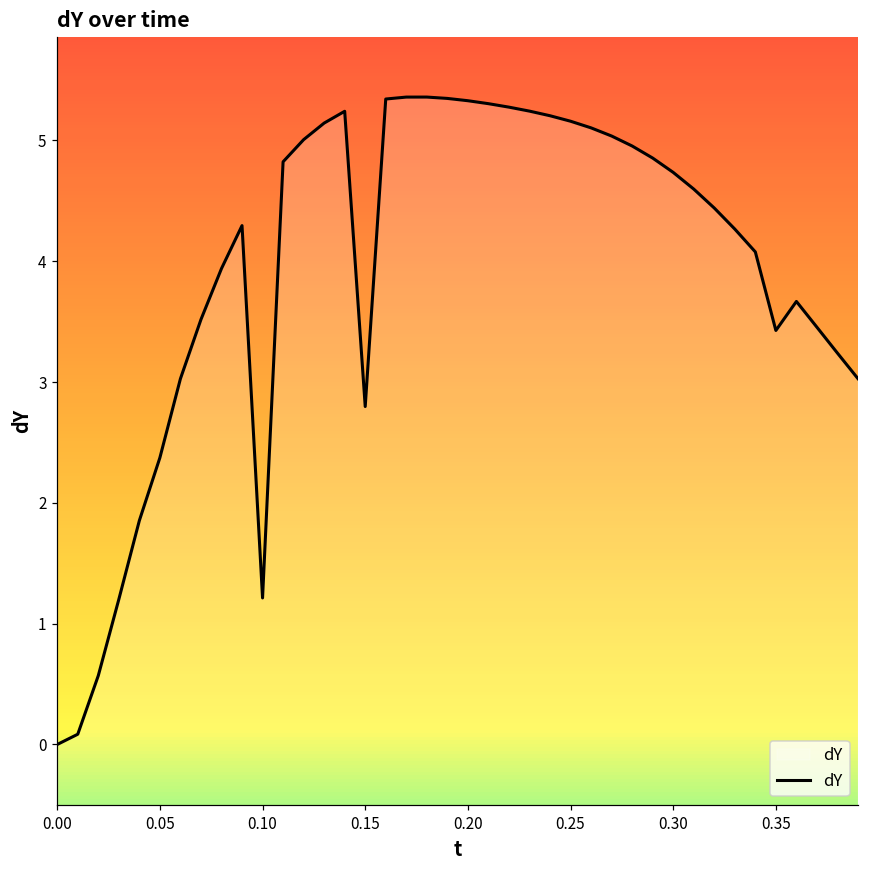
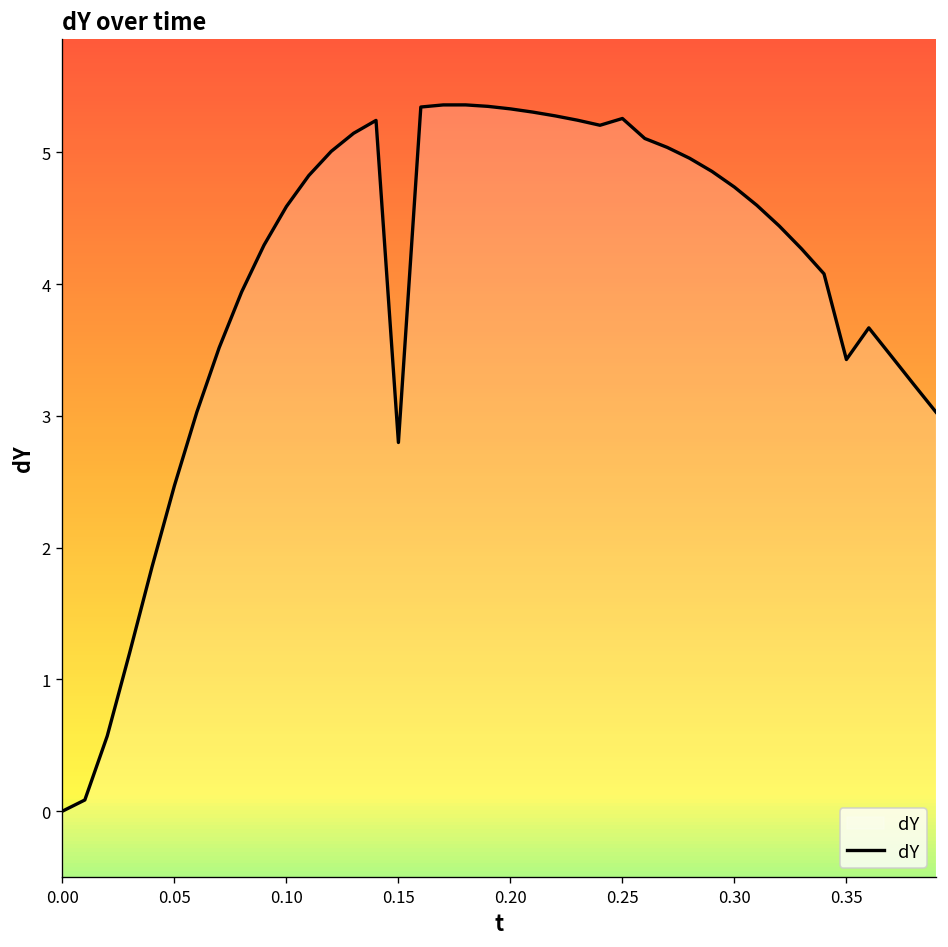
  {
    "0.00": 0.00,
-   "0.05": 2.37,
-   "0.10": 1.21,
+   "0.05": 2.47,
+   "0.10": 4.59,
    "0.15": 2.80,
    "0.20": 5.33,
-   "0.25": 5.16,
+   "0.25": 5.26,
    "0.30": 4.74,
    "0.35": 3.43
  }
